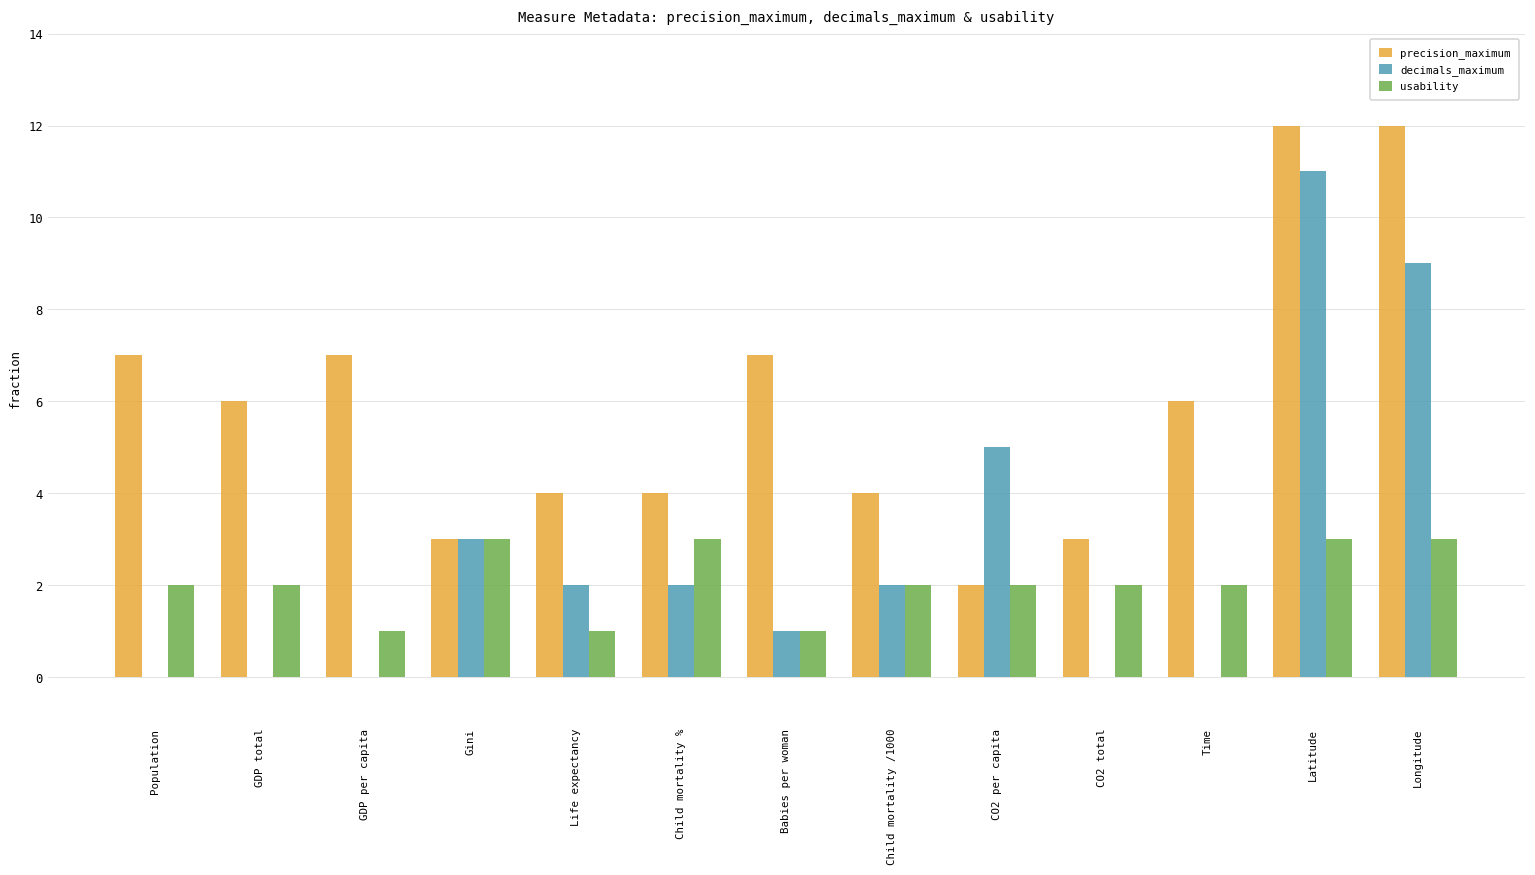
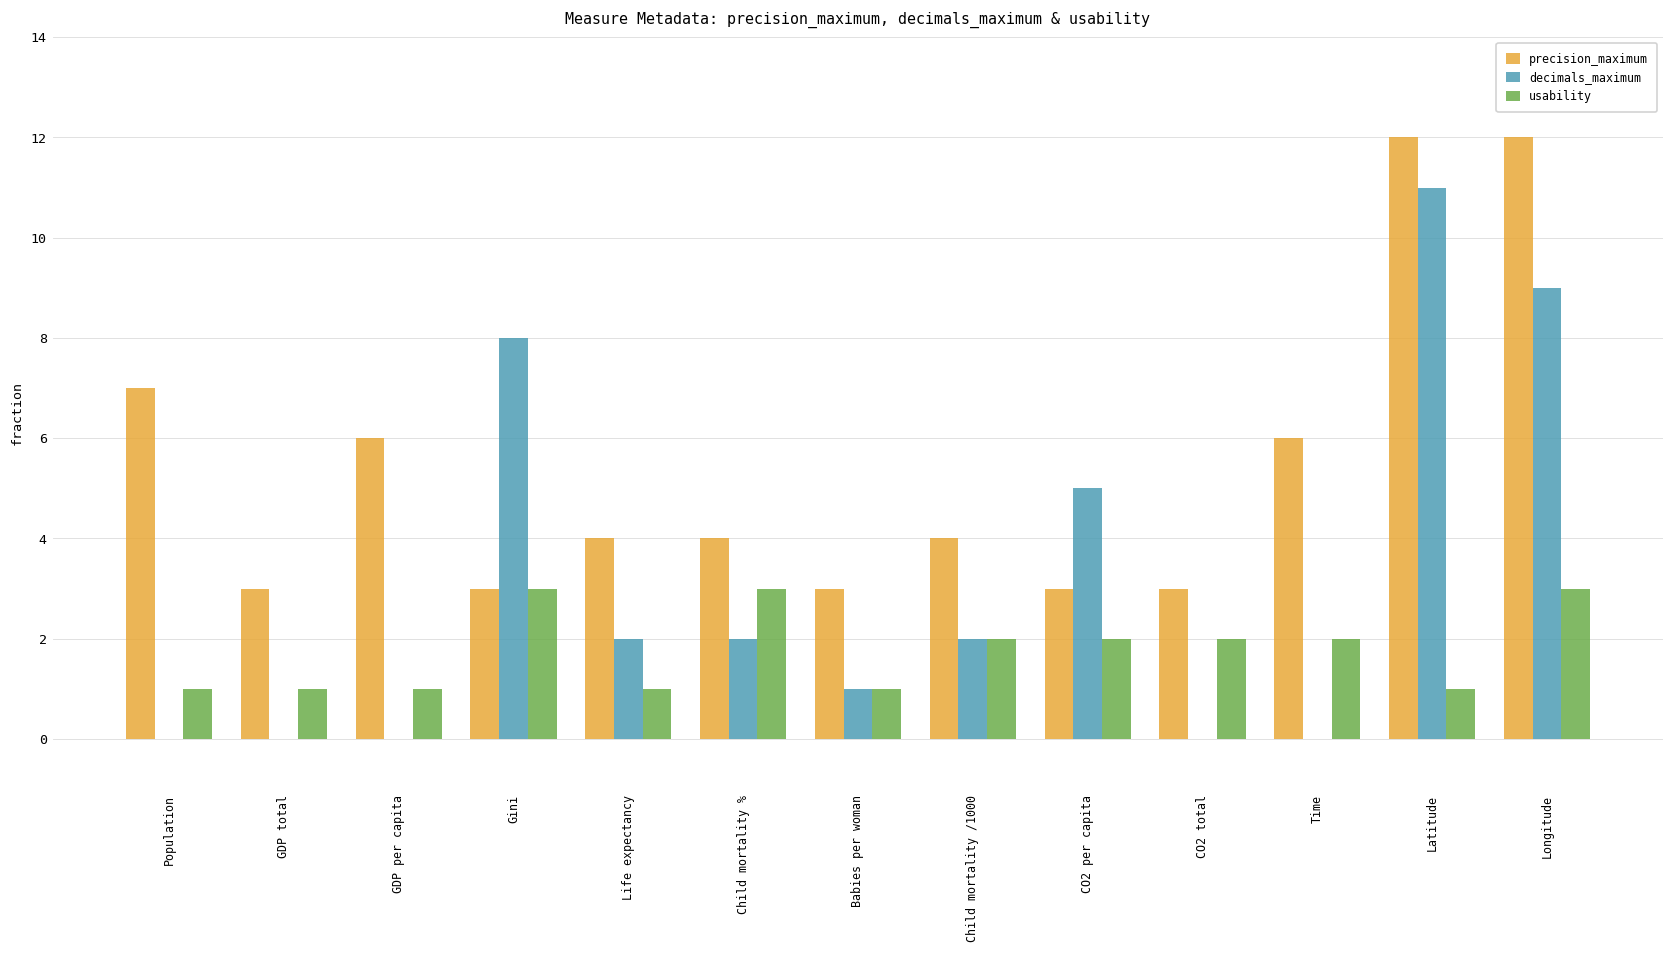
  {
    "precision_maximum": {
      "Population": 7,
-     "GDP total": 6,
-     "GDP per capita": 7,
+     "GDP total": 3,
+     "GDP per capita": 6,
      "Gini": 3,
      "Life expectancy": 4,
      "Child mortality %": 4,
-     "Babies per woman": 7,
+     "Babies per woman": 3,
      "Child mortality /1000": 4,
-     "CO2 per capita": 2,
+     "CO2 per capita": 3,
      "CO2 total": 3,
      "Time": 6,
      "Latitude": 12,
      "Longitude": 12
    },
    "decimals_maximum": {
      "Population": 0,
      "GDP total": 0,
      "GDP per capita": 0,
-     "Gini": 3,
+     "Gini": 8,
      "Life expectancy": 2,
      "Child mortality %": 2,
      "Babies per woman": 1,
      "Child mortality /1000": 2,
      "CO2 per capita": 5,
      "CO2 total": 0,
      "Time": 0,
      "Latitude": 11,
      "Longitude": 9
    },
    "usability": {
-     "Population": 2,
-     "GDP total": 2,
+     "Population": 1,
+     "GDP total": 1,
      "GDP per capita": 1,
      "Gini": 3,
      "Life expectancy": 1,
      "Child mortality %": 3,
      "Babies per woman": 1,
      "Child mortality /1000": 2,
      "CO2 per capita": 2,
      "CO2 total": 2,
      "Time": 2,
-     "Latitude": 3,
+     "Latitude": 1,
      "Longitude": 3
    }
  }
